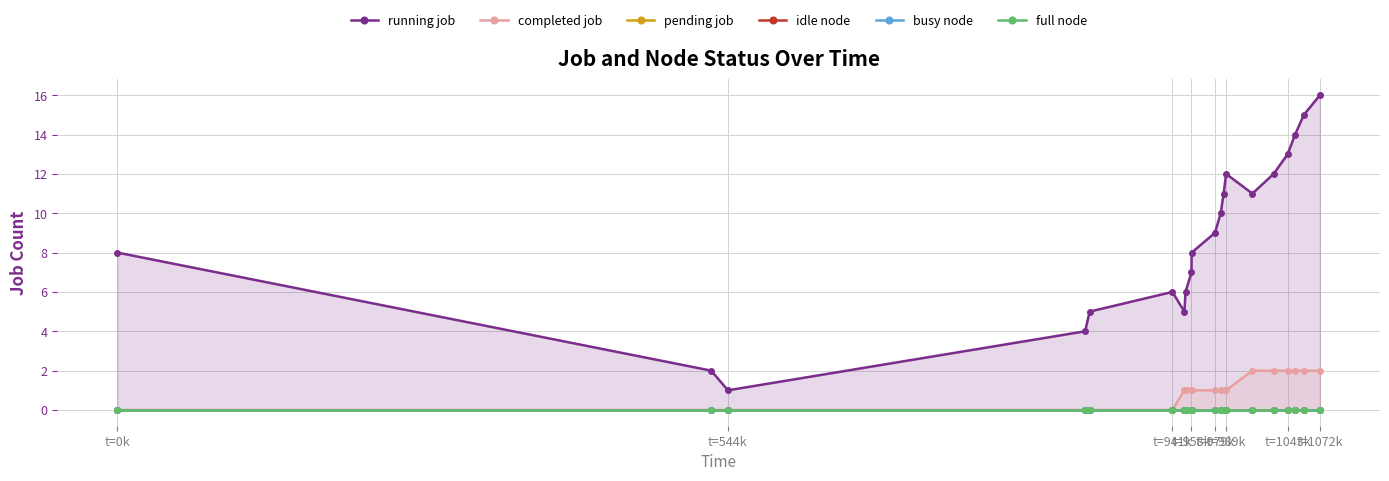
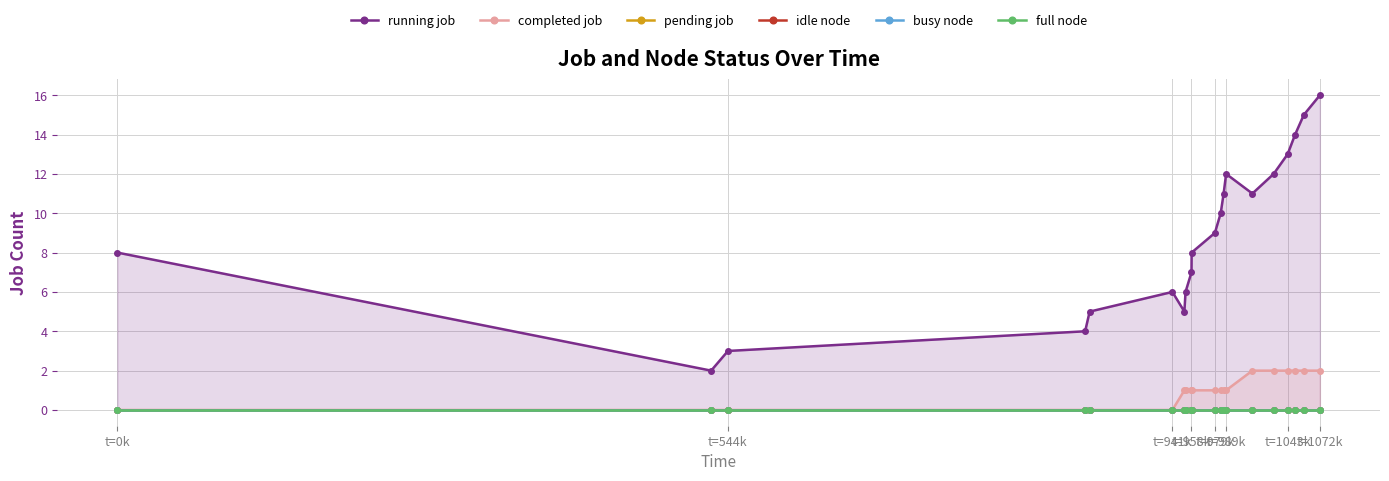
  {
    "running job": {
      "t=0k": 8,
-     "t=544k": 1
+     "t=544k": 3
    }
  }
